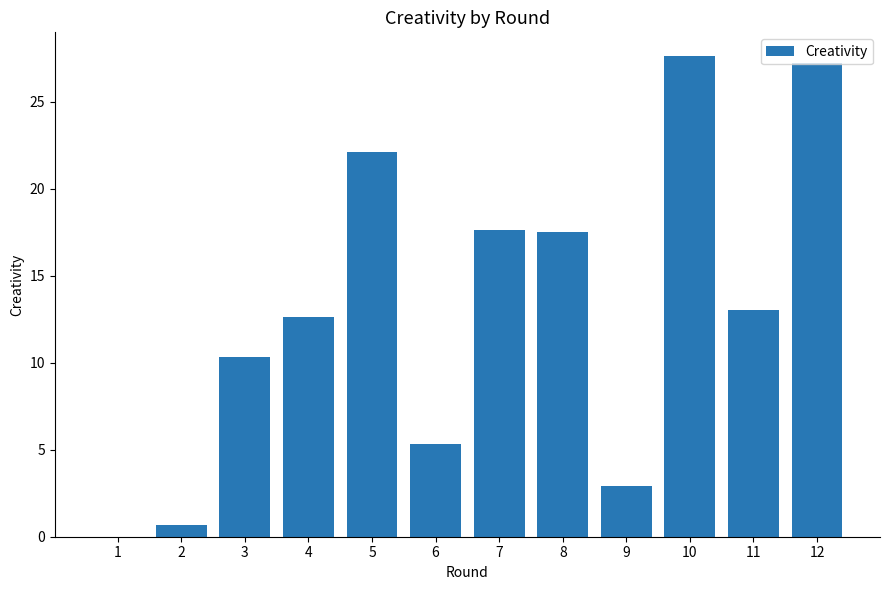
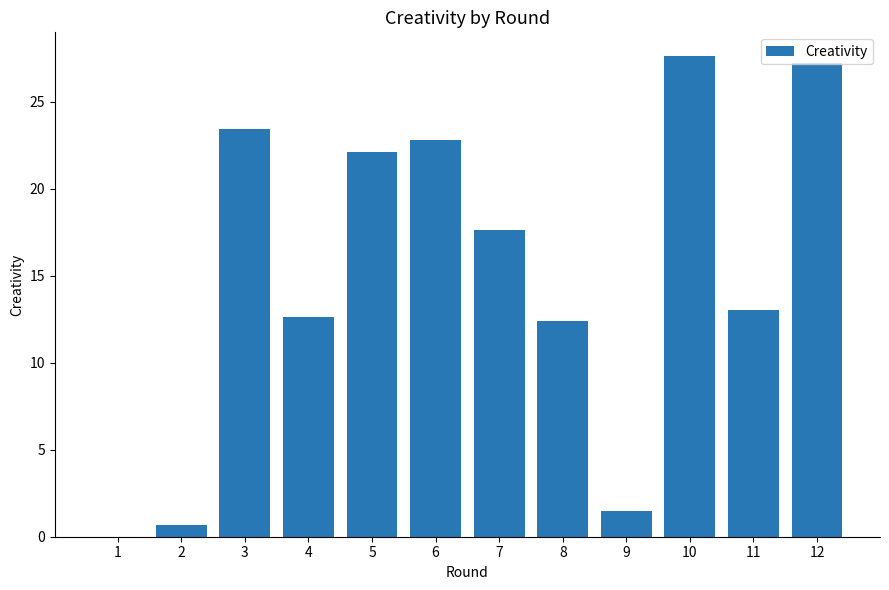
  {
    "1": 0.0,
    "2": 0.7,
-   "3": 10.3,
+   "3": 23.4,
    "4": 12.6,
    "5": 22.1,
-   "6": 5.3,
+   "6": 22.8,
    "7": 17.6,
-   "8": 17.5,
-   "9": 2.9,
+   "8": 12.4,
+   "9": 1.5,
    "10": 27.6,
    "11": 13.0
  }
